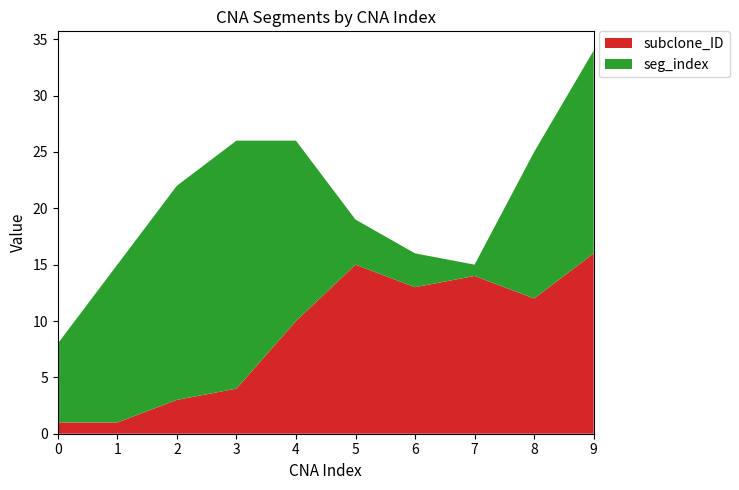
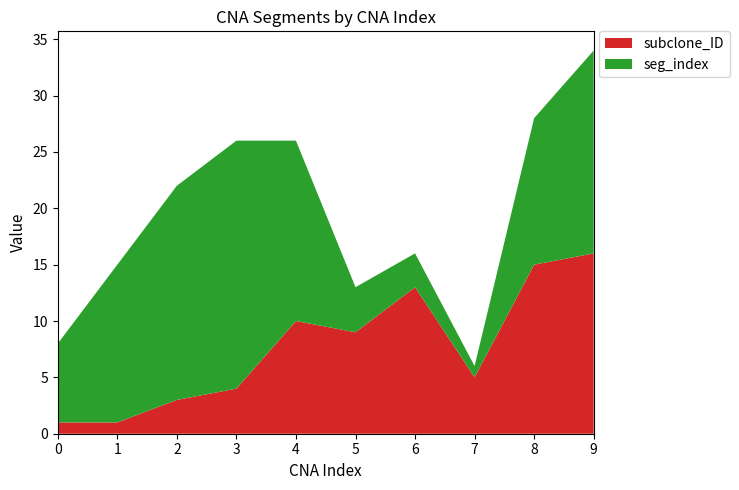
  {
    "subclone_ID": {
-     "5": 15,
-     "7": 14,
-     "8": 12
+     "5": 9,
+     "7": 5,
+     "8": 15
    },
    "seg_index": {
      "0": 7,
      "1": 14,
      "2": 19,
      "3": 22,
      "4": 16,
      "5": 4,
      "6": 3,
      "7": 1,
      "8": 13,
      "9": 18
    }
  }
